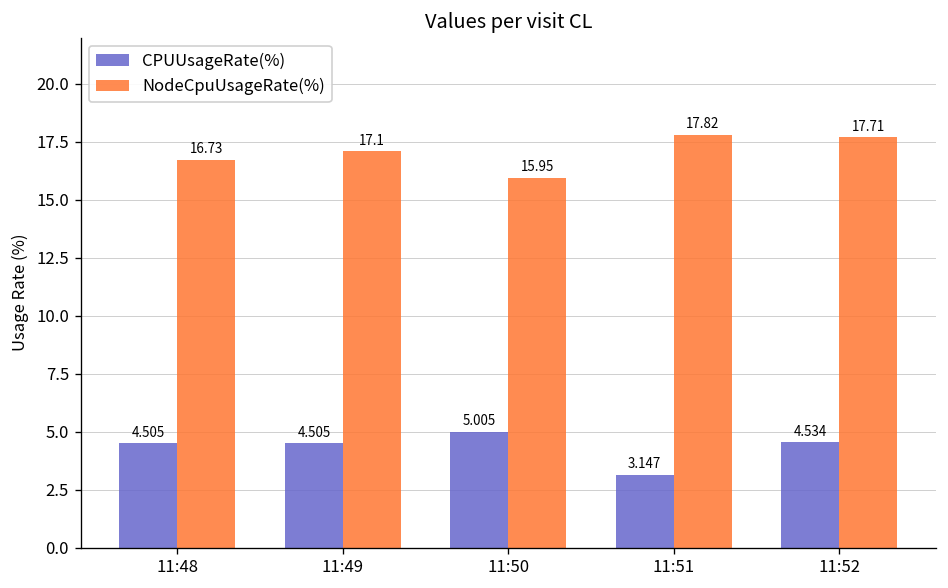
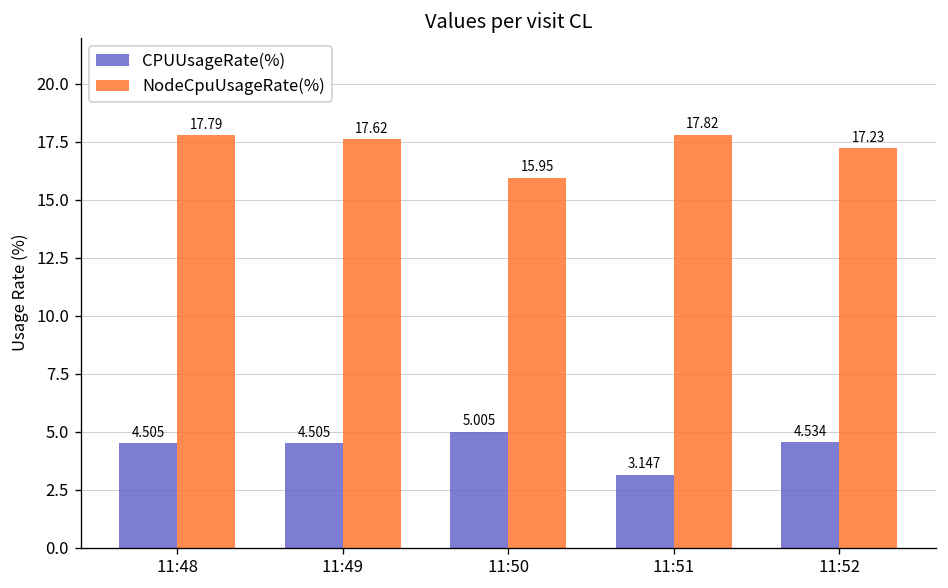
  {
    "CPUUsageRate(%)": {
      "11:48": 4.505,
      "11:49": 4.505,
      "11:50": 5.005,
      "11:51": 3.147,
      "11:52": 4.534
    },
    "NodeCpuUsageRate(%)": {
-     "11:48": 16.73,
-     "11:49": 17.1,
+     "11:48": 17.79,
+     "11:49": 17.62,
      "11:50": 15.95,
      "11:51": 17.82,
-     "11:52": 17.71
+     "11:52": 17.23
    }
  }
